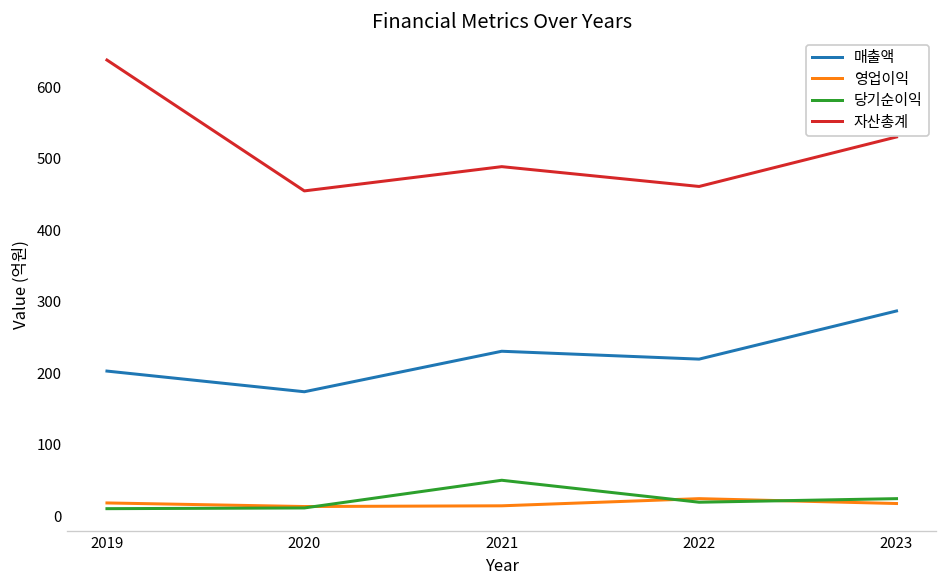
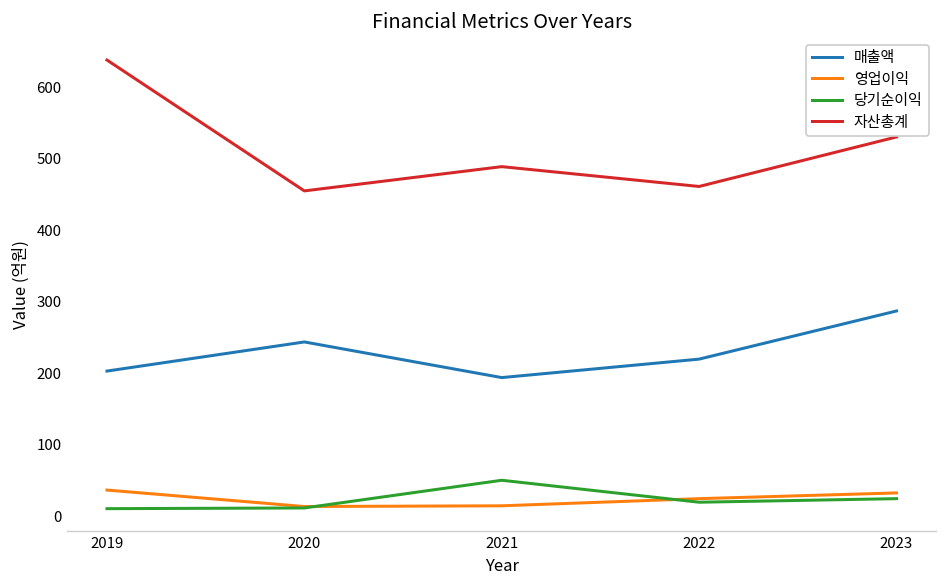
  {
    "매출액": {
      "2019": 200,
-     "2020": 170,
-     "2021": 230,
+     "2020": 240,
+     "2021": 190,
      "2022": 220,
      "2023": 290
    },
    "영업이익": {
-     "2019": 20,
+     "2019": 40,
      "2021": 20,
      "2022": 30,
-     "2023": 20
+     "2023": 30
    },
    "당기순이익": {
      "2019": 10,
      "2021": 50,
      "2022": 20,
      "2023": 30
    },
    "자산총계": {
      "2019": 640,
      "2020": 460,
      "2021": 490,
      "2022": 460
    }
  }
